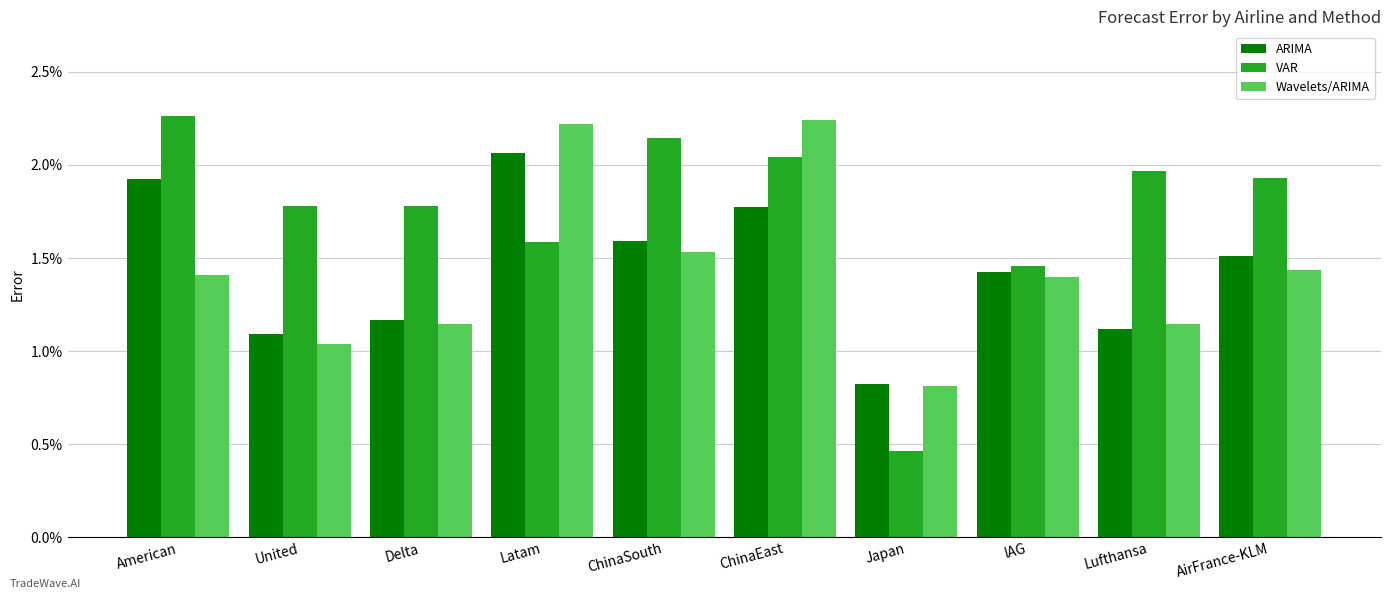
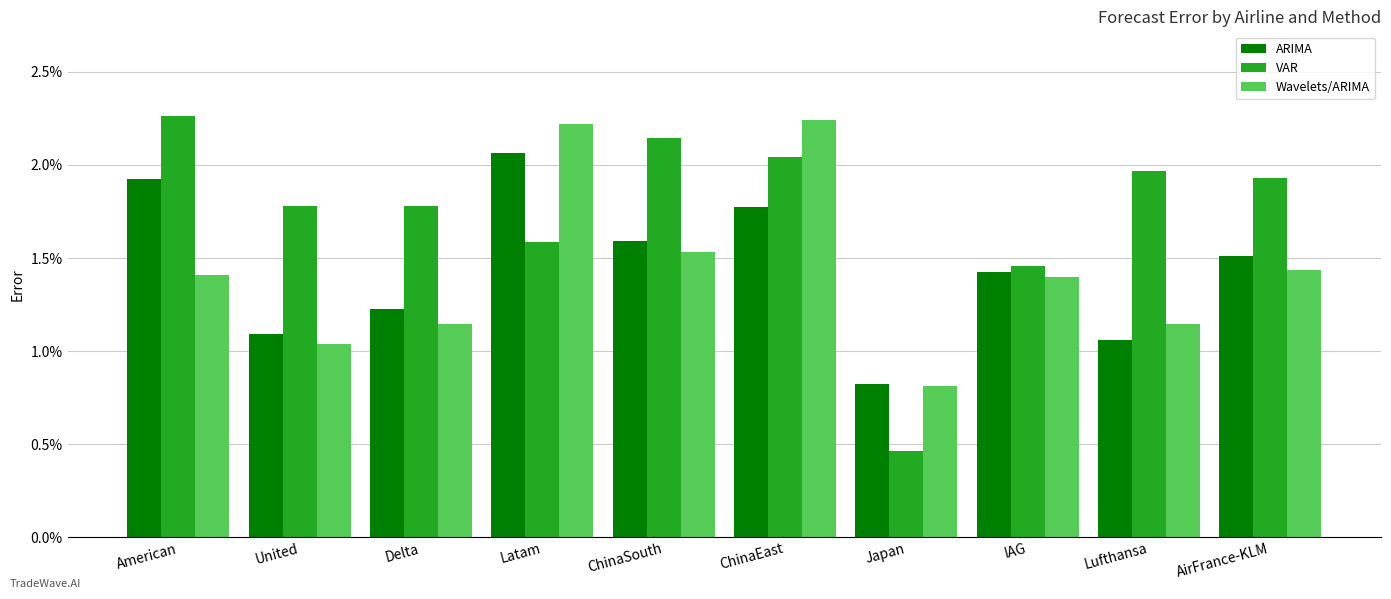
  {
    "ARIMA": {
      "American": "1.92%",
      "United": "1.09%",
-     "Delta": "1.17%",
+     "Delta": "1.23%",
      "Latam": "2.06%",
      "ChinaSouth": "1.59%",
      "ChinaEast": "1.77%",
      "Japan": "0.82%",
      "IAG": "1.42%",
-     "Lufthansa": "1.12%",
+     "Lufthansa": "1.06%",
      "AirFrance-KLM": "1.51%"
    },
    "VAR": {
      "American": "2.27%",
      "United": "1.78%",
      "Delta": "1.78%",
      "Latam": "1.58%",
      "ChinaSouth": "2.14%",
      "ChinaEast": "2.04%",
      "Japan": "0.46%",
      "IAG": "1.46%",
      "Lufthansa": "1.97%",
      "AirFrance-KLM": "1.93%"
    },
    "Wavelets/ARIMA": {
      "American": "1.41%",
      "United": "1.04%",
      "Delta": "1.15%",
      "Latam": "2.22%",
      "ChinaSouth": "1.53%",
      "ChinaEast": "2.24%",
      "Japan": "0.81%",
      "IAG": "1.40%",
      "Lufthansa": "1.15%",
      "AirFrance-KLM": "1.44%"
    }
  }
